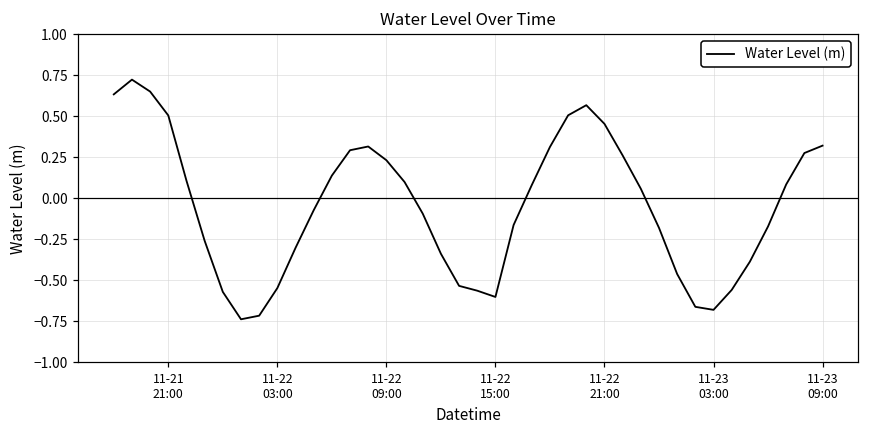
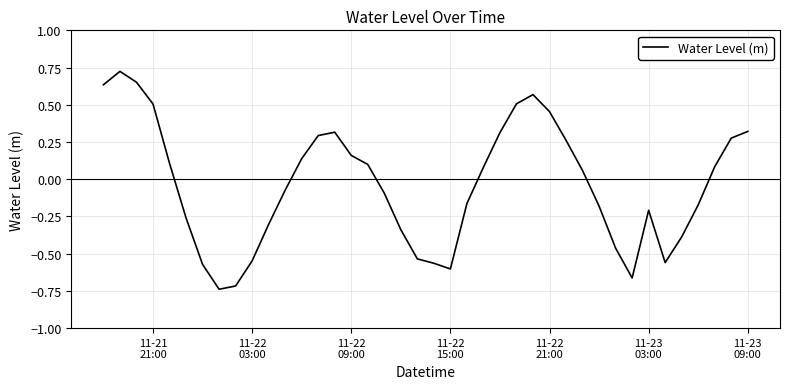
  {
    "11-21 21:00": 0.51,
    "11-22 03:00": -0.55,
-   "11-22 09:00": 0.23,
+   "11-22 09:00": 0.16,
    "11-22 15:00": -0.60,
    "11-22 21:00": 0.45,
-   "11-23 03:00": -0.68,
+   "11-23 03:00": -0.21,
    "11-23 09:00": 0.32
  }
